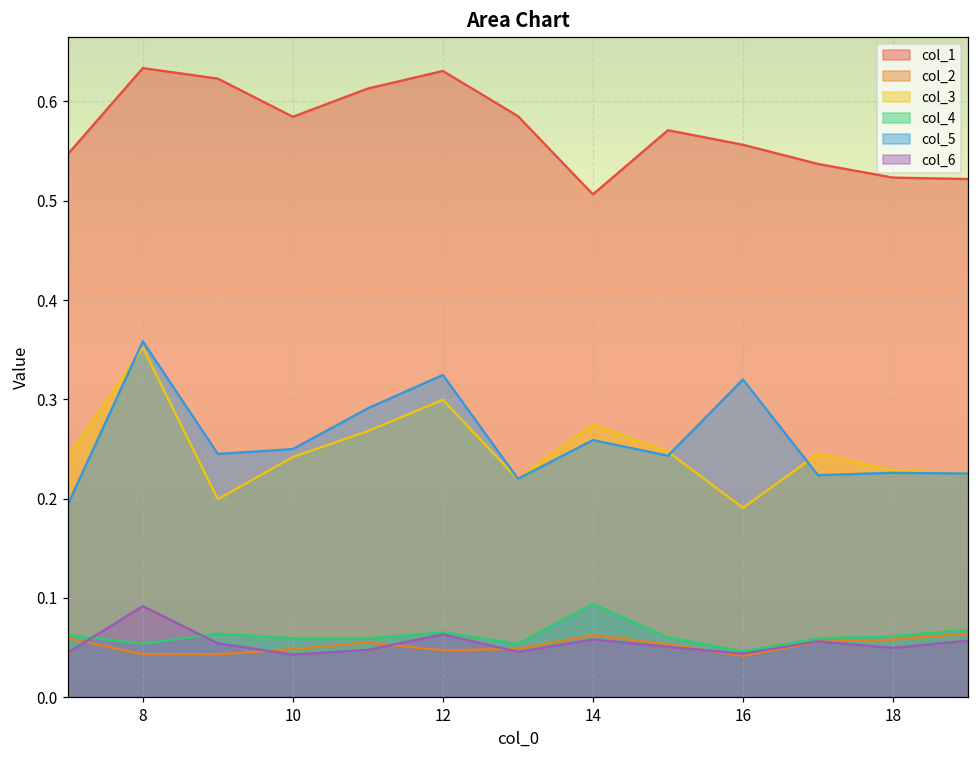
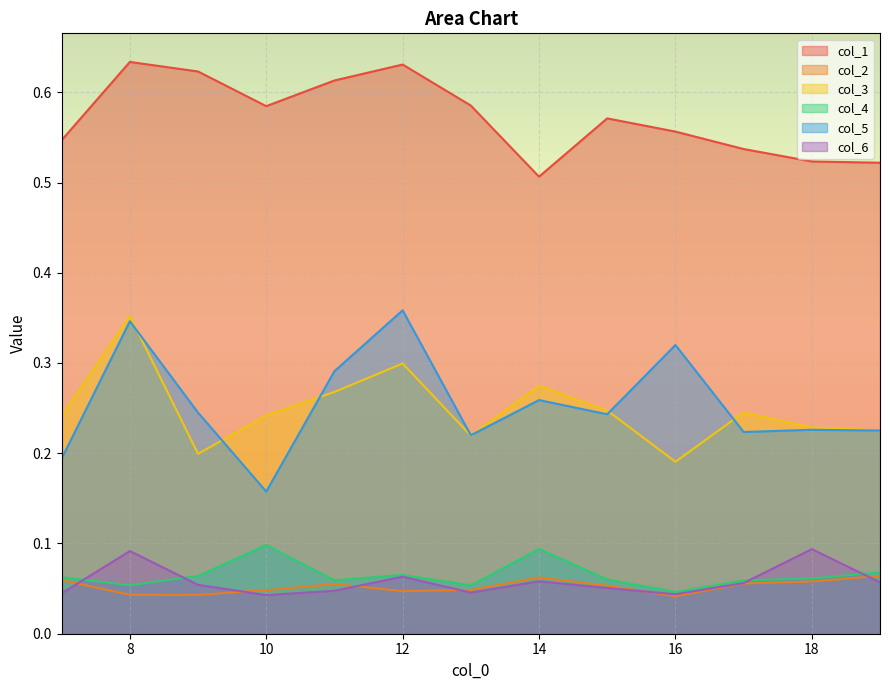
  {
    "col_4": {
      "8": 0.05,
-     "10": 0.06,
+     "10": 0.10,
      "14": 0.09,
      "18": 0.06
    },
    "col_5": {
-     "8": 0.36,
-     "10": 0.25,
-     "12": 0.32,
+     "8": 0.35,
+     "10": 0.16,
+     "12": 0.36,
      "14": 0.26,
      "16": 0.32
    },
    "col_6": {
      "8": 0.09,
      "10": 0.04,
      "14": 0.06,
-     "18": 0.05
+     "18": 0.09
    }
  }
